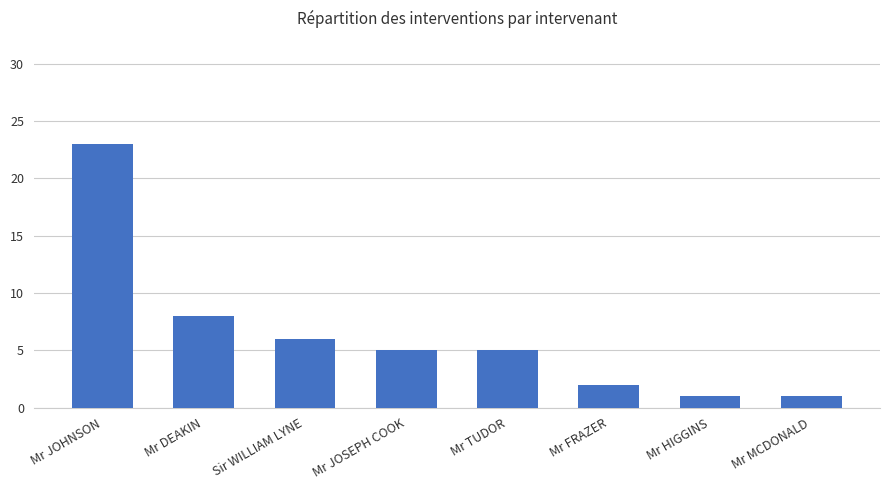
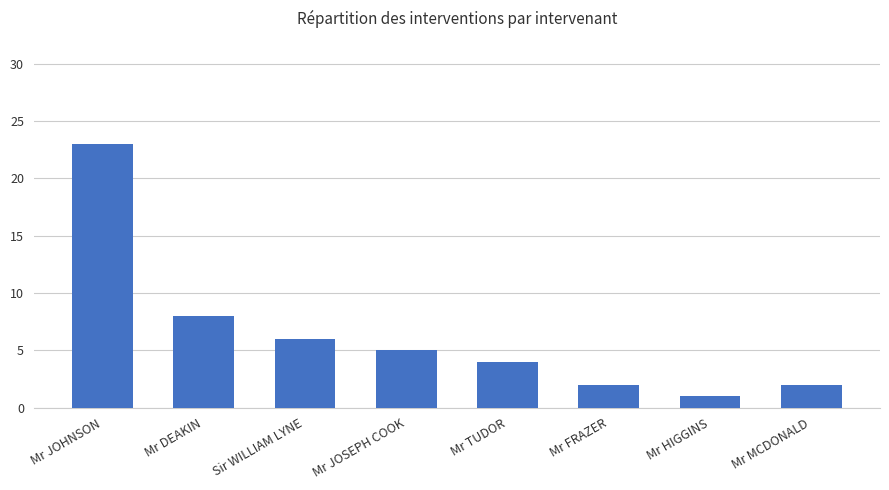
  {
    "Mr JOHNSON": 23,
    "Mr DEAKIN": 8,
    "Sir WILLIAM LYNE": 6,
    "Mr JOSEPH COOK": 5,
-   "Mr TUDOR": 5,
+   "Mr TUDOR": 4,
    "Mr FRAZER": 2,
    "Mr HIGGINS": 1,
-   "Mr MCDONALD": 1
+   "Mr MCDONALD": 2
  }
